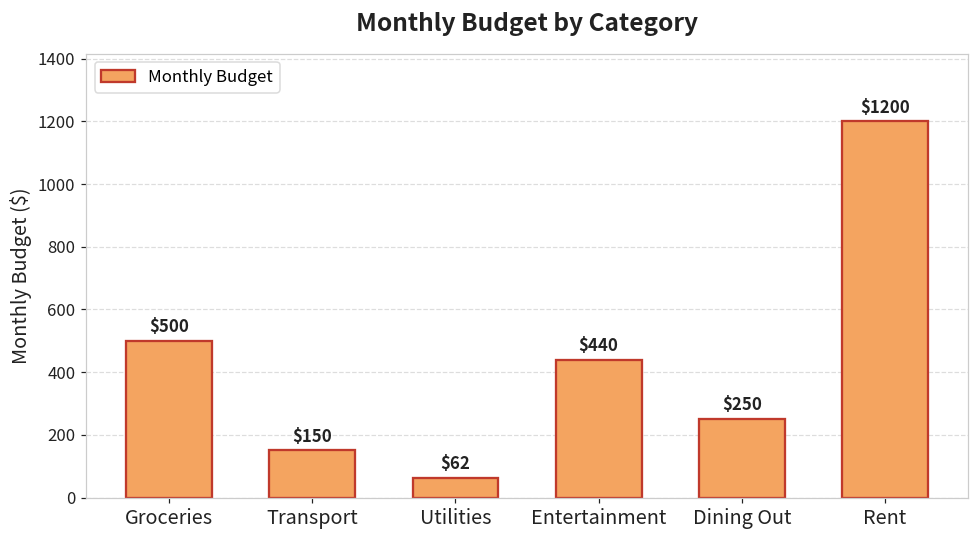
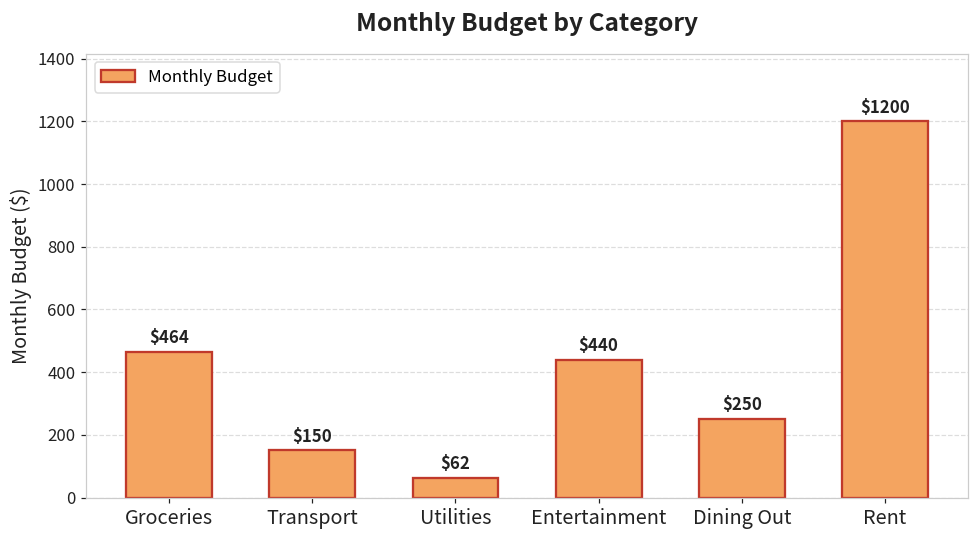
  {
-   "Groceries": "$500",
+   "Groceries": "$464",
    "Transport": "$150",
    "Utilities": "$62",
    "Entertainment": "$440",
    "Dining Out": "$250",
    "Rent": "$1200"
  }
